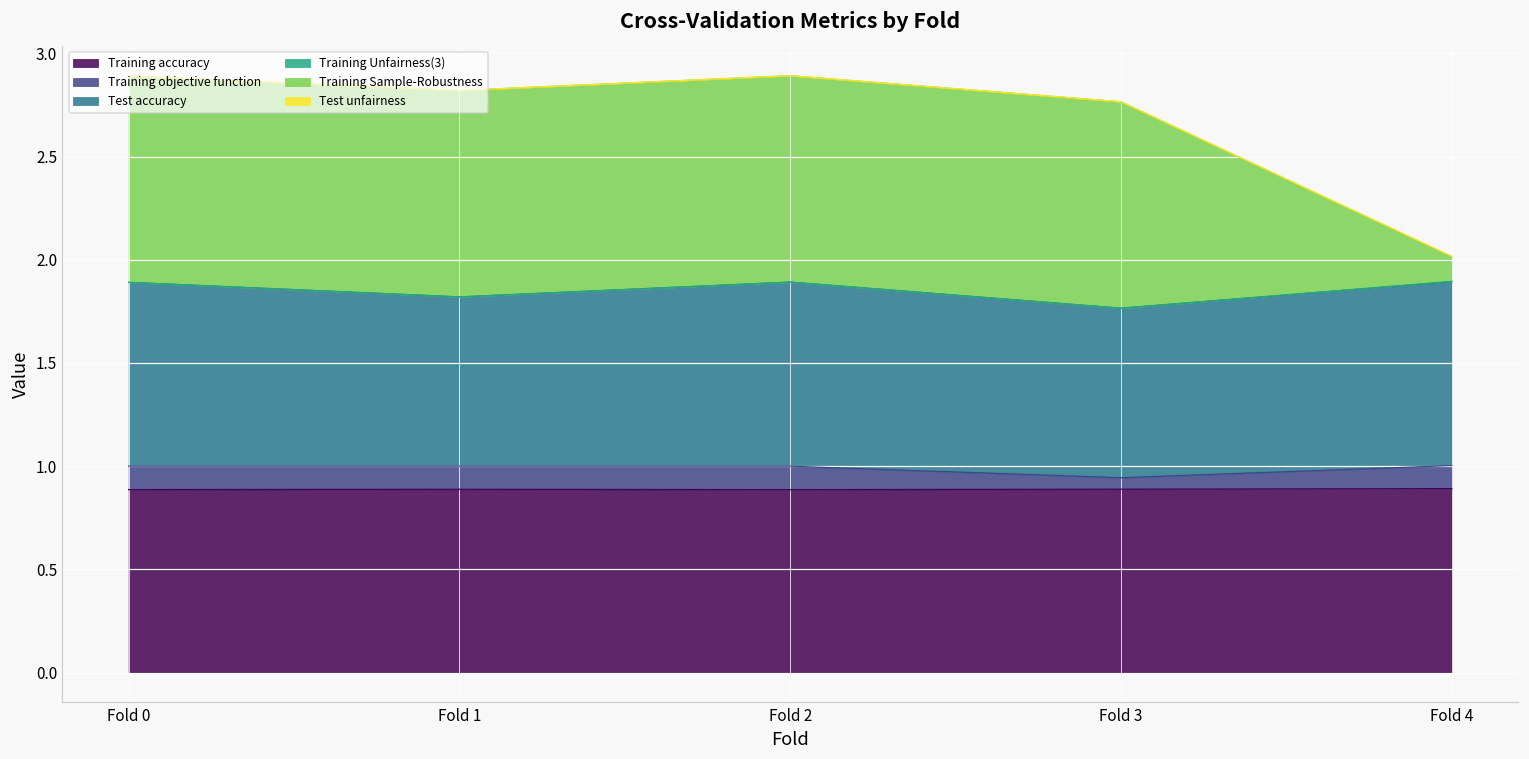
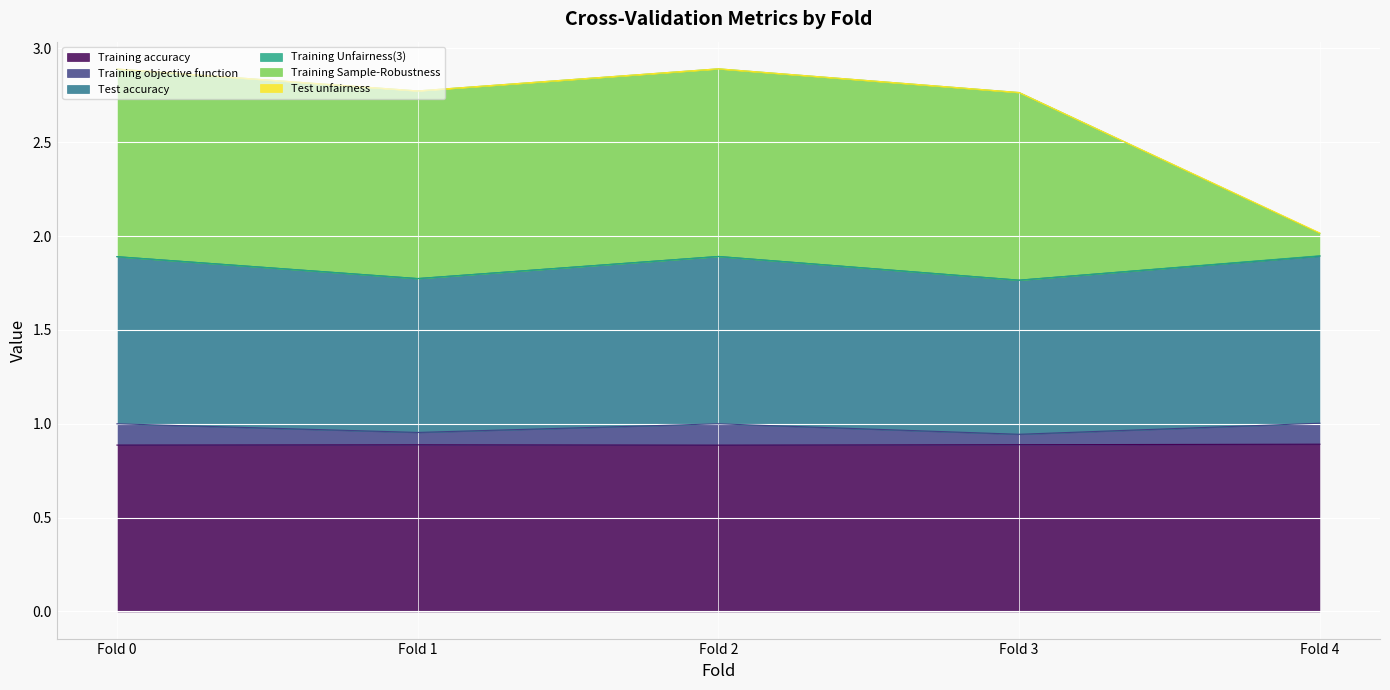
  {
    "Training accuracy": {
      "Fold 0": 0.89,
      "Fold 1": 0.89,
      "Fold 2": 0.89,
      "Fold 3": 0.89,
      "Fold 4": 0.89
    },
    "Training objective function": {
      "Fold 0": 0.11,
-     "Fold 1": 0.11,
+     "Fold 1": 0.07,
      "Fold 2": 0.11,
      "Fold 3": 0.06,
      "Fold 4": 0.11
    },
    "Training Unfairness(3)": {
      "Fold 4": 0.89
    },
    "Test unfairness": {
      "Fold 4": 0.12
    }
  }
